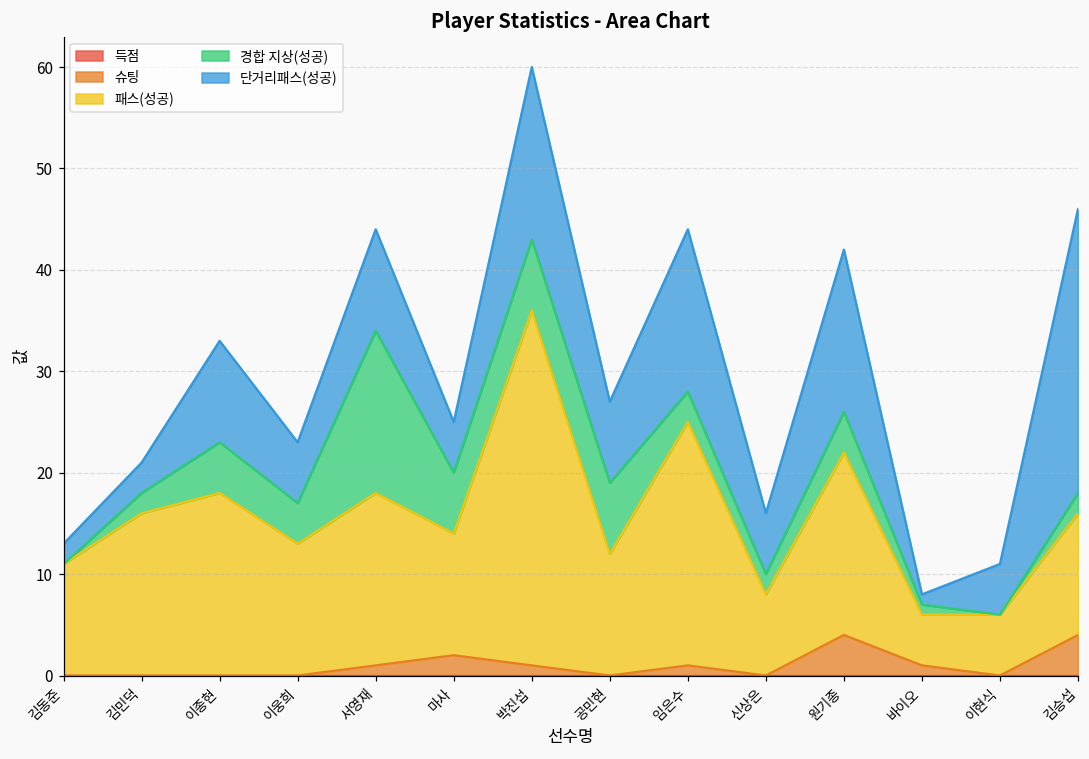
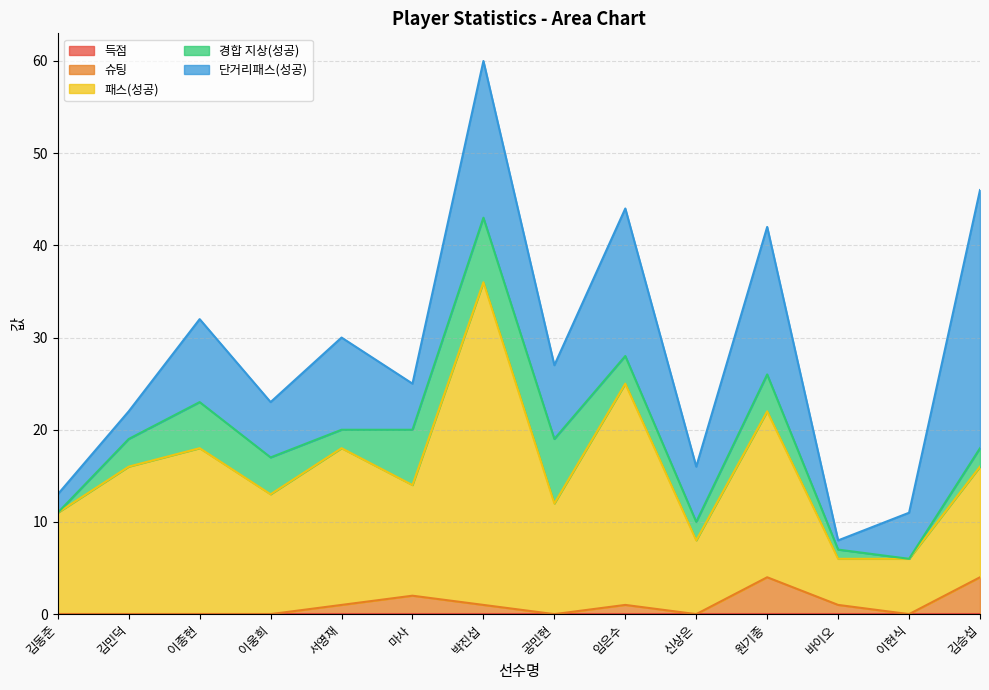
  {
    "패스(성공)": {
      "김민덕": 16,
      "이종현": 18,
      "이웅희": 13,
      "서영재": 17,
      "마사": 12,
      "박진섭": 35,
      "공민현": 12,
      "임은수": 24,
      "신상은": 8,
      "원기종": 18,
      "바이오": 5,
      "김승섭": 12
    },
    "경합 지상(성공)": {
-     "김민덕": 2,
+     "김민덕": 3,
      "이종현": 5,
      "이웅희": 4,
-     "서영재": 16,
+     "서영재": 2,
      "마사": 6,
      "박진섭": 7,
      "공민현": 7,
      "임은수": 3,
      "신상은": 2,
      "원기종": 4,
      "바이오": 1,
      "김승섭": 2
    },
    "단거리패스(성공)": {
      "김동준": 2,
      "김민덕": 3,
-     "이종현": 10,
+     "이종현": 9,
      "이웅희": 6,
      "서영재": 10,
      "마사": 5,
      "박진섭": 17,
      "공민현": 8,
      "임은수": 16,
      "신상은": 6,
      "원기종": 16,
      "바이오": 1,
      "이현식": 5,
      "김승섭": 28
    }
  }
